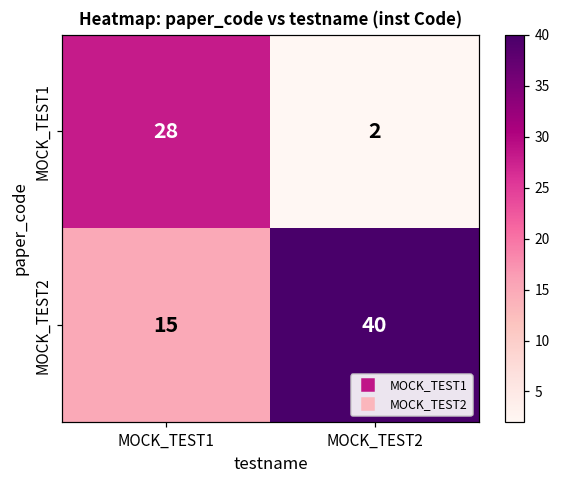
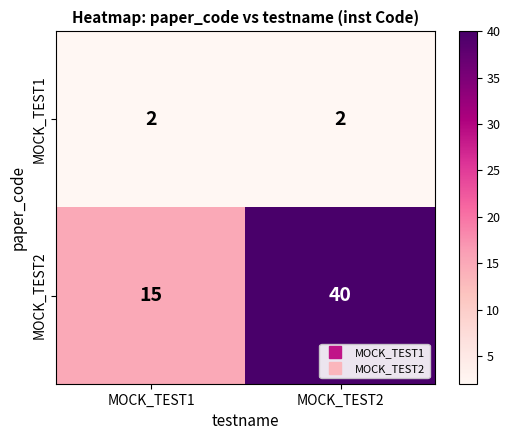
  {
    "MOCK_TEST1": {
-     "MOCK_TEST1": 28,
+     "MOCK_TEST1": 2,
      "MOCK_TEST2": 2
    },
    "MOCK_TEST2": {
      "MOCK_TEST1": 15,
      "MOCK_TEST2": 40
    }
  }
